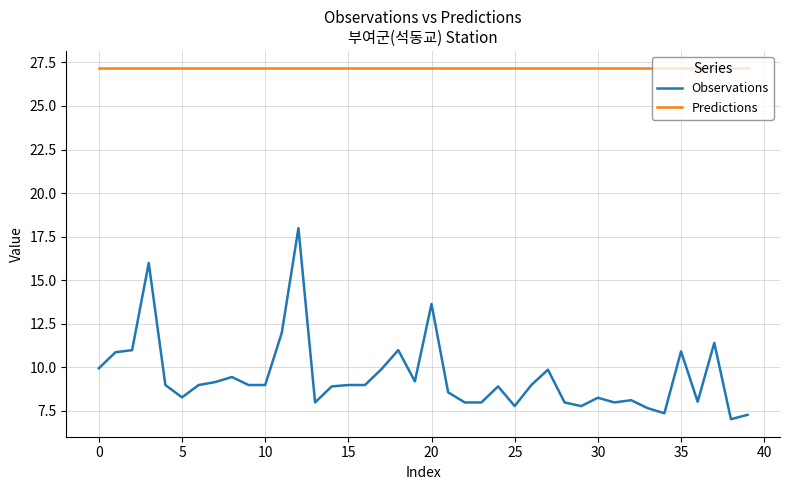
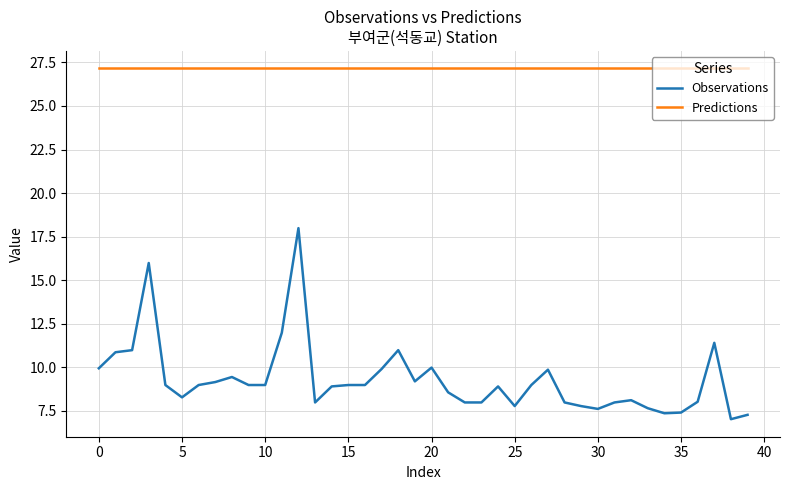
  {
    "Observations": {
      "0": 9.9,
      "5": 8.3,
      "10": 9.0,
      "15": 9.0,
-     "20": 13.6,
+     "20": 10.0,
      "25": 7.8,
-     "30": 8.3,
-     "35": 10.9
+     "30": 7.6,
+     "35": 7.4
    },
    "Predictions": {
      "0": 27.2,
      "5": 27.2,
      "10": 27.2,
      "15": 27.2,
      "20": 27.2,
      "25": 27.2,
      "30": 27.2
    }
  }
